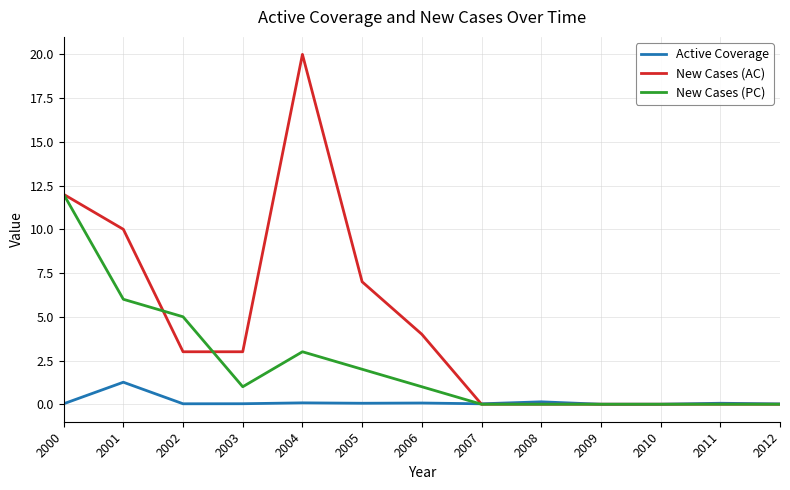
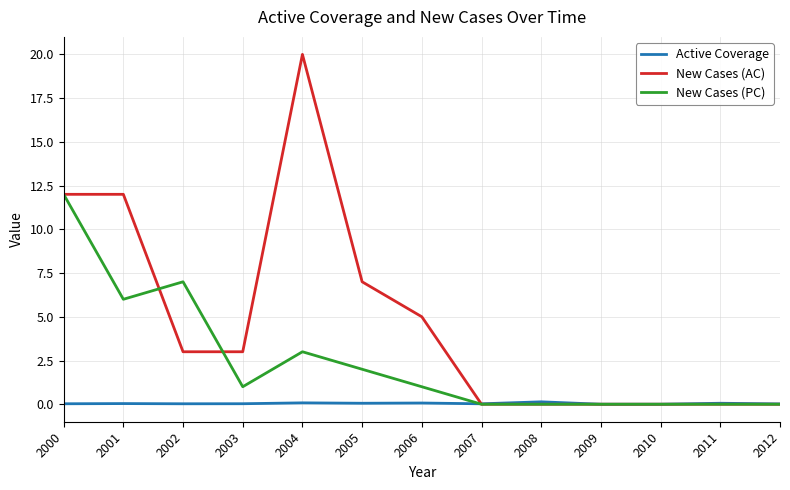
  {
    "Active Coverage": {
      "2000": 0.0,
-     "2001": 1.3,
+     "2001": 0.0,
      "2002": 0.0,
      "2003": 0.0,
      "2004": 0.1,
      "2005": 0.1,
      "2006": 0.1
    },
    "New Cases (AC)": {
-     "2001": 10,
+     "2001": 12,
      "2002": 3,
      "2003": 3,
      "2004": 20,
      "2005": 7,
-     "2006": 4
+     "2006": 5
    },
    "New Cases (PC)": {
      "2001": 6,
-     "2002": 5,
+     "2002": 7,
      "2003": 1,
      "2004": 3,
      "2005": 2,
      "2006": 1
    }
  }
